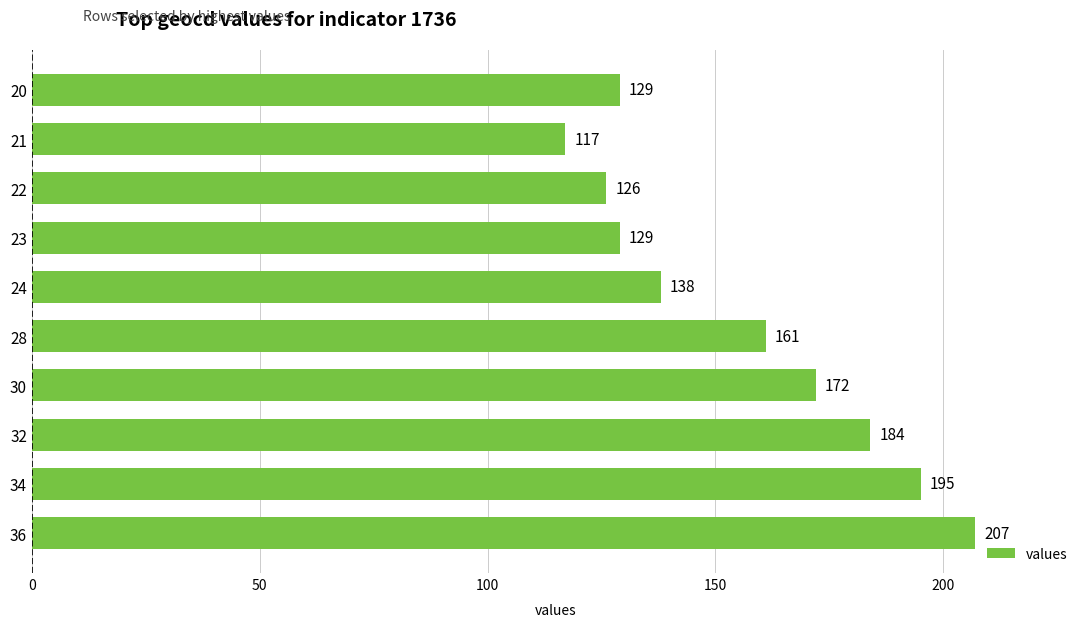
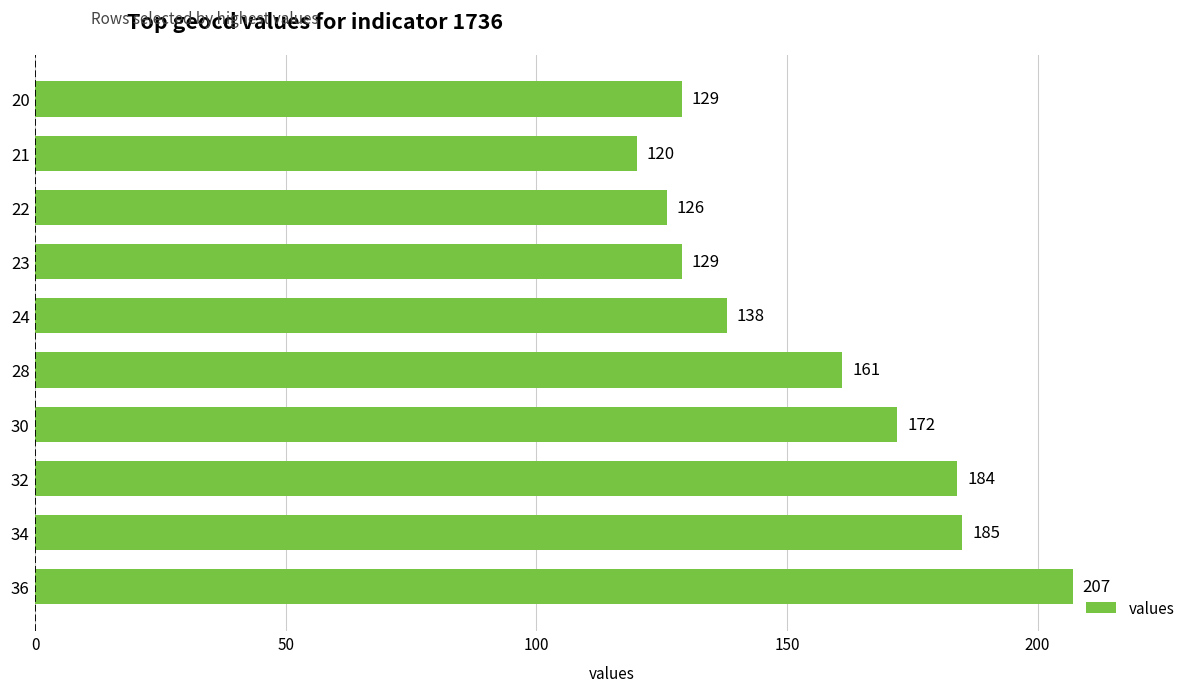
  {
    "20": 129,
-   "21": 117,
+   "21": 120,
    "22": 126,
    "23": 129,
    "24": 138,
    "28": 161,
    "30": 172,
    "32": 184,
-   "34": 195,
+   "34": 185,
    "36": 207
  }
